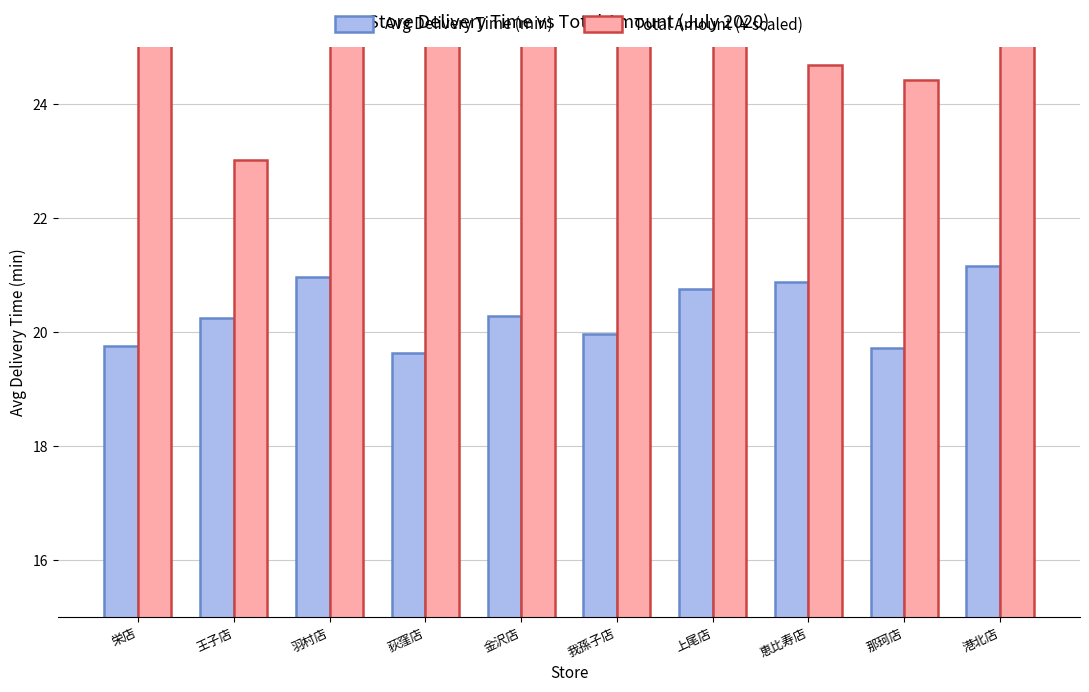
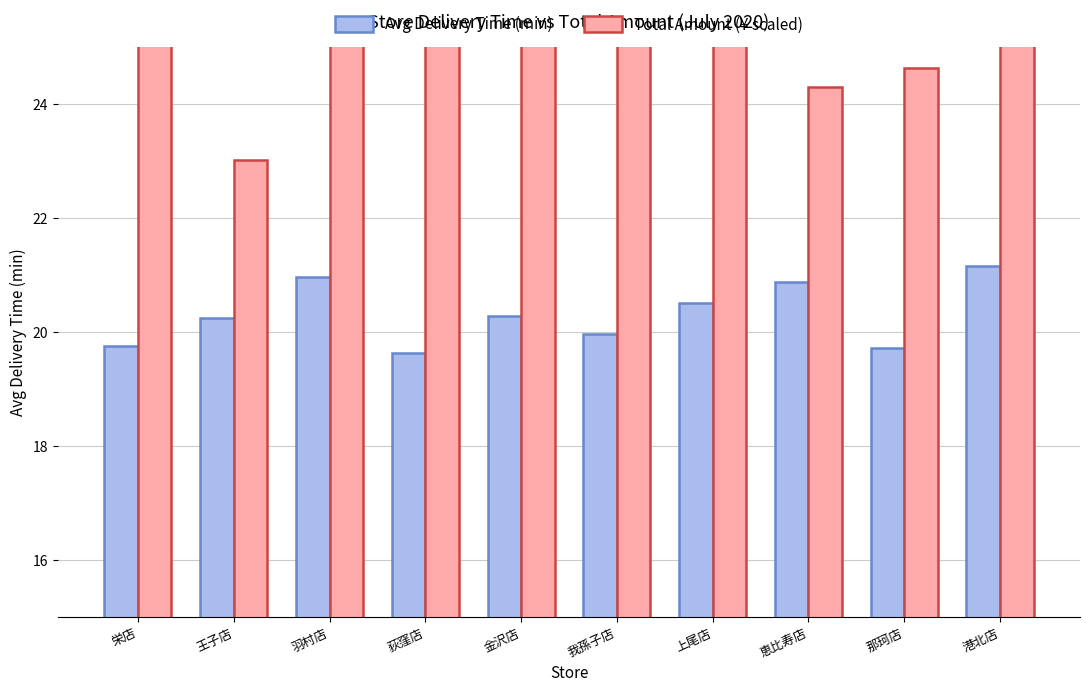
  {
    "Avg Delivery Time (min)": {
      "栄店": 19.8,
      "王子店": 20.2,
      "羽村店": 21.0,
      "荻窪店": 19.6,
      "金沢店": 20.3,
      "我孫子店": 20.0,
-     "上尾店": 20.8,
+     "上尾店": 20.5,
      "恵比寿店": 20.9,
      "那珂店": 19.7,
      "港北店": 21.2
    },
    "Total Amount (¥ scaled)": {
      "王子店": 23.0,
-     "恵比寿店": 24.7,
-     "那珂店": 24.4
+     "恵比寿店": 24.3,
+     "那珂店": 24.6
    }
  }
